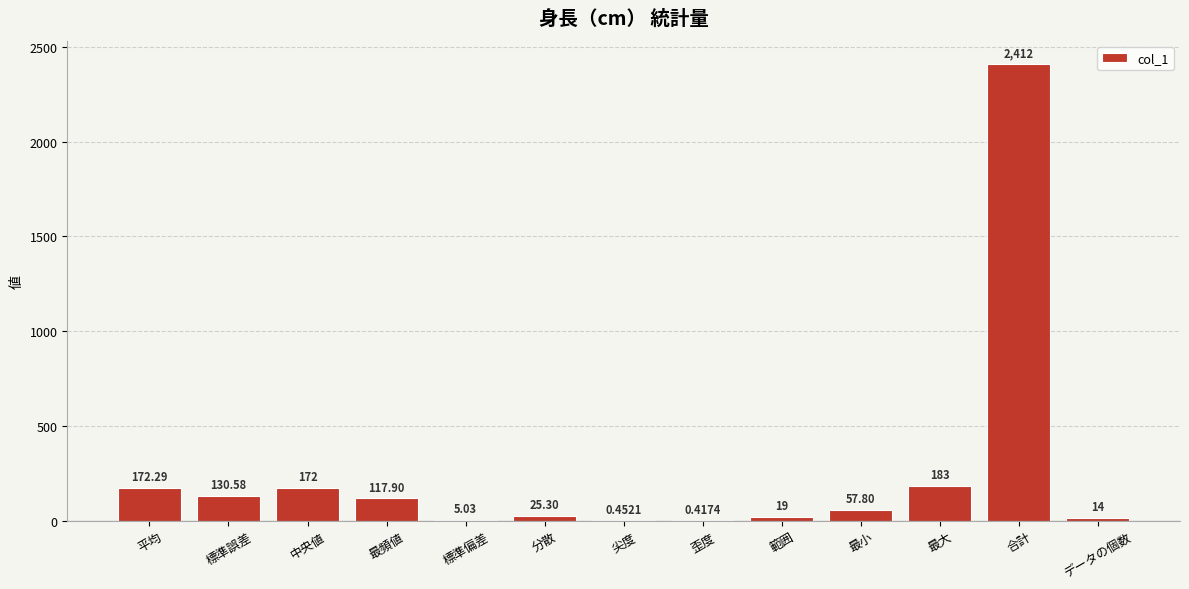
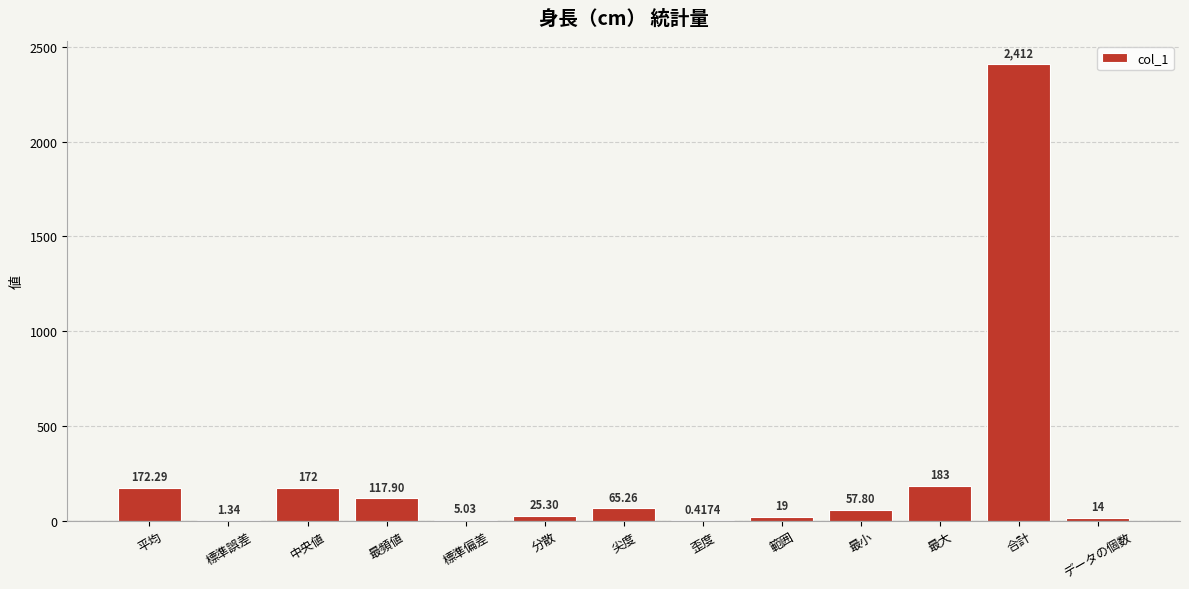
  {
    "平均": "172.29",
-   "標準誤差": "130.58",
+   "標準誤差": "1.34",
    "中央値": "172",
    "最頻値": "117.90",
    "標準偏差": "5.03",
    "分散": "25.30",
-   "尖度": "0.4521",
+   "尖度": "65.26",
    "歪度": "0.4174",
    "範囲": "19",
    "最小": "57.80",
    "最大": "183",
    "合計": "2,412",
    "データの個数": "14"
  }
